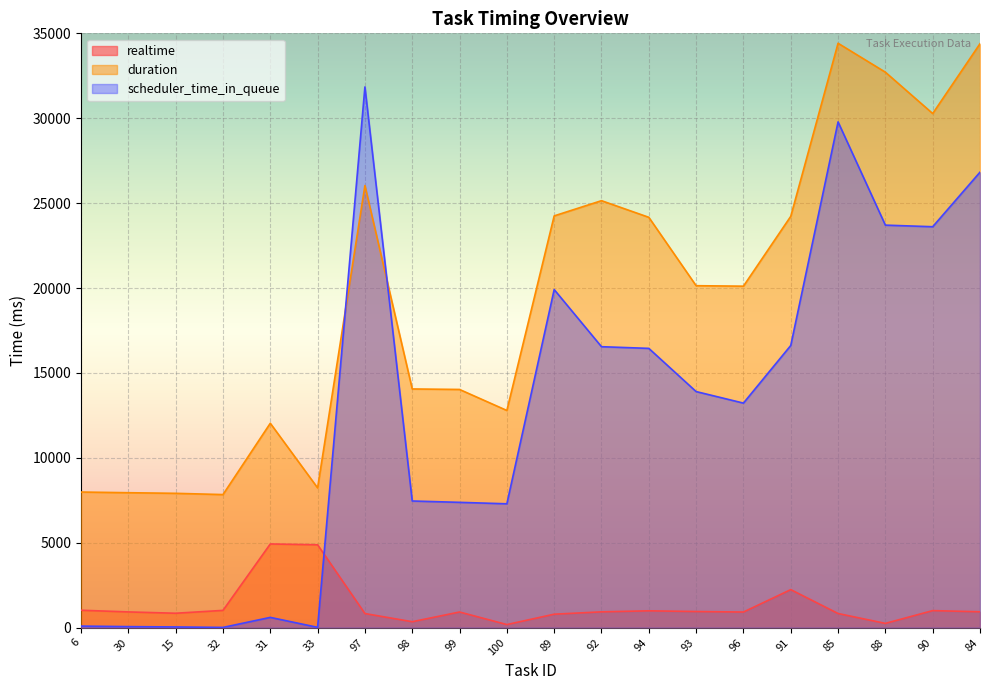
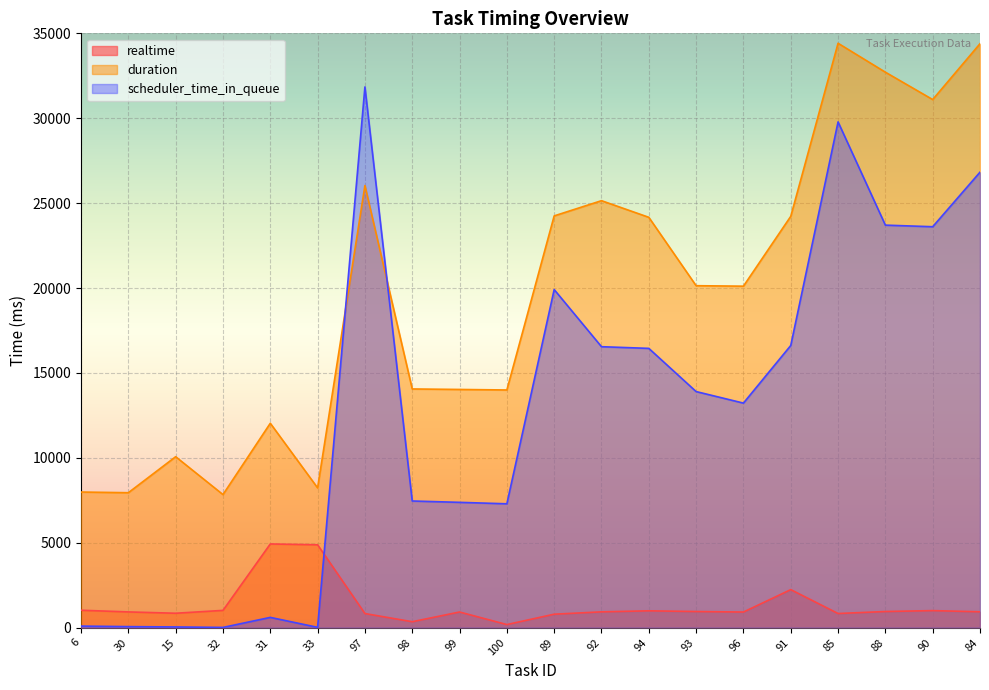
  {
    "realtime": {
      "6": 1000,
      "30": 900,
      "15": 800,
      "32": 1000,
      "31": 4900,
      "33": 4900,
      "97": 800,
      "98": 400,
      "99": 900,
      "100": 200,
      "89": 800,
      "92": 900,
      "94": 1000,
      "93": 1000,
      "96": 900,
      "91": 2200,
      "85": 800,
-     "88": 300,
+     "88": 1000,
      "90": 1000,
      "84": 900
    },
    "duration": {
      "6": 8000,
      "30": 7900,
-     "15": 7900,
+     "15": 10100,
      "32": 7800,
      "31": 12000,
      "33": 8200,
      "97": 26000,
      "98": 14100,
      "99": 14000,
-     "100": 12800,
+     "100": 14000,
      "89": 24200,
      "92": 25100,
      "94": 24200,
      "93": 20100,
      "96": 20100,
      "91": 24200,
      "85": 34400,
      "88": 32700,
-     "90": 30300,
+     "90": 31100,
      "84": 34400
    },
    "scheduler_time_in_queue": {
      "6": 100,
      "30": 100,
      "15": 0,
      "32": 0,
      "31": 600,
      "33": 0,
      "97": 31800,
      "98": 7500,
      "99": 7400,
      "100": 7300,
      "89": 19900,
      "92": 16500,
      "94": 16400,
      "93": 13900,
      "96": 13200,
      "91": 16600,
      "85": 29800,
      "88": 23700,
      "90": 23600,
      "84": 26800
    }
  }
